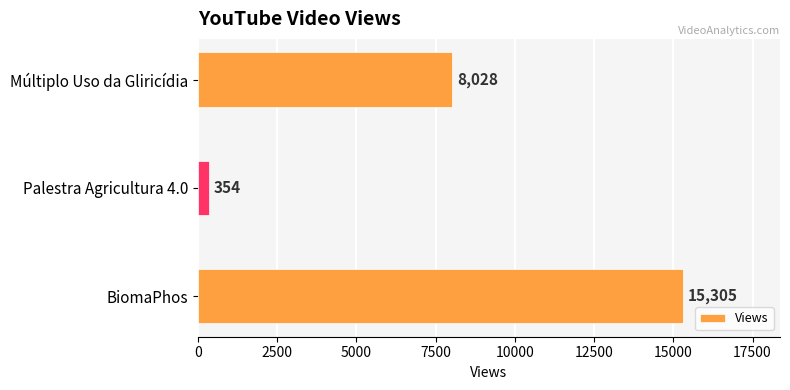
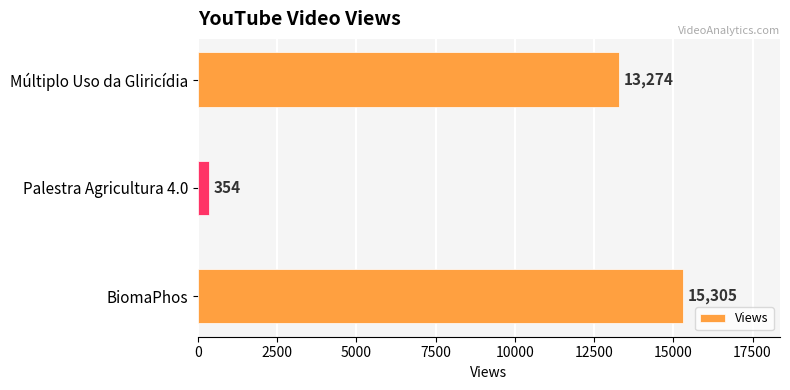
  {
-   "Múltiplo Uso da Gliricídia": "8,028",
+   "Múltiplo Uso da Gliricídia": "13,274",
    "Palestra Agricultura 4.0": "354",
    "BiomaPhos": "15,305"
  }
